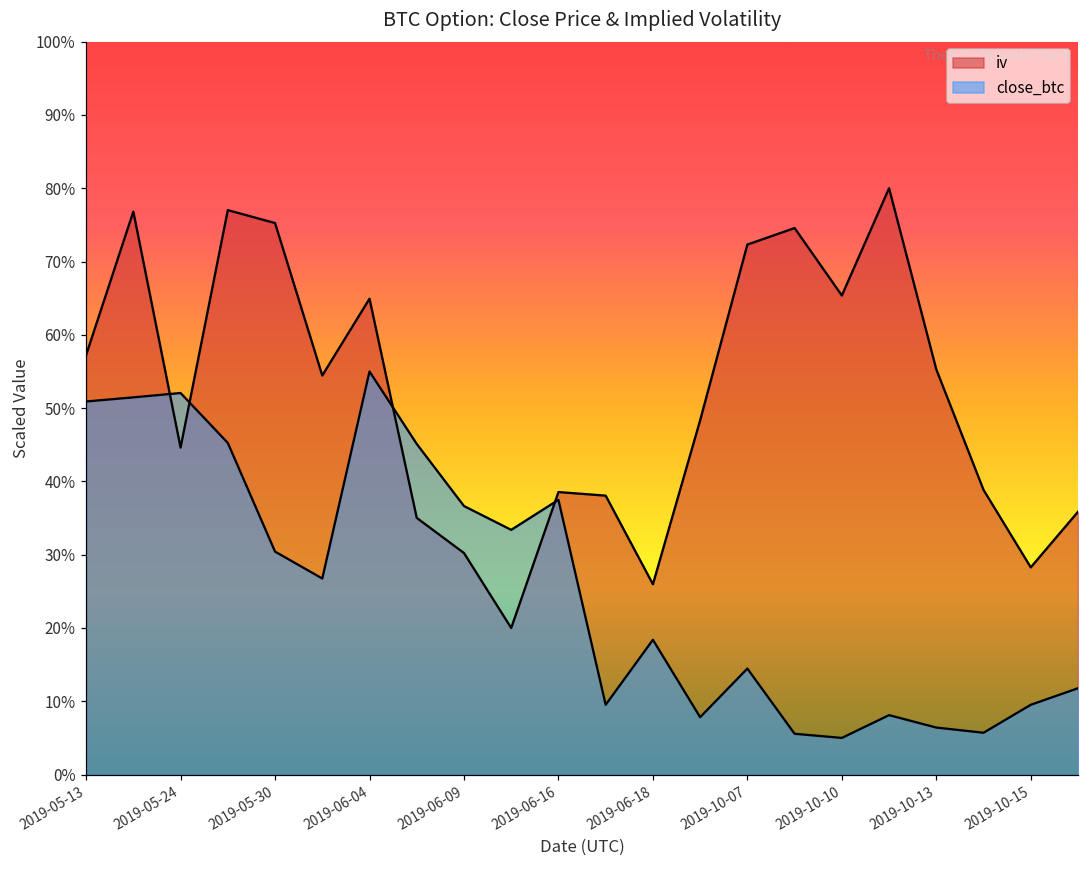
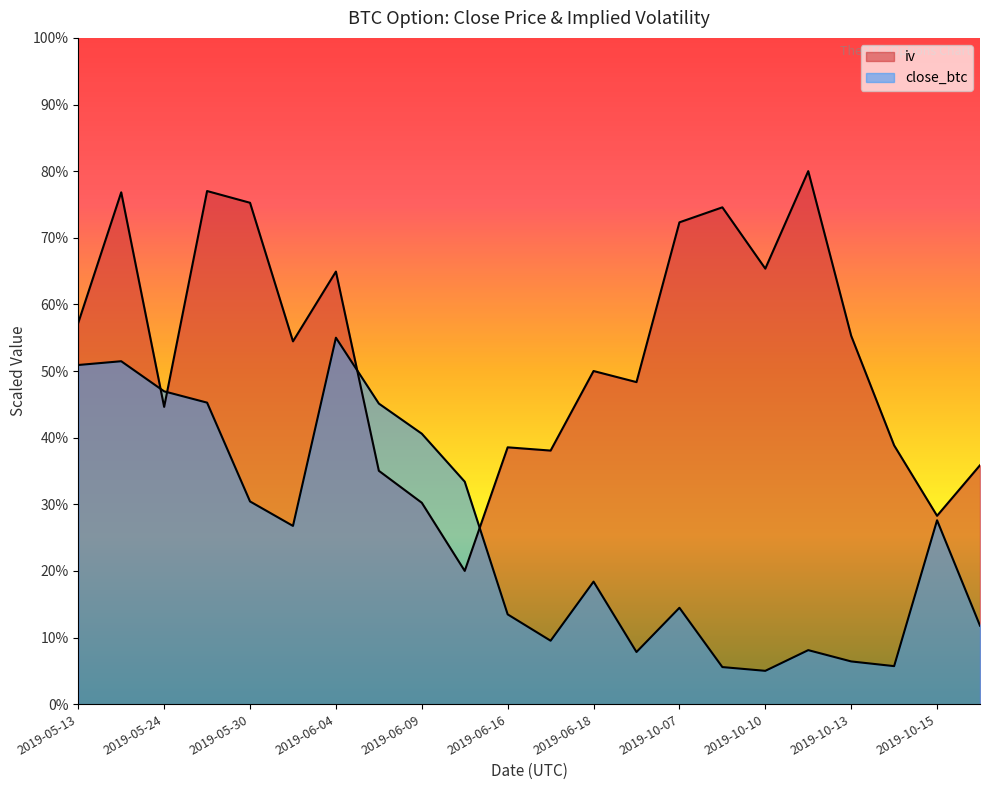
  {
    "iv": {
      "2019-05-13": "57%",
      "2019-05-24": "45%",
      "2019-05-30": "75%",
      "2019-06-04": "65%",
      "2019-06-09": "30%",
      "2019-06-16": "39%",
-     "2019-06-18": "26%",
+     "2019-06-18": "50%",
      "2019-10-07": "72%",
      "2019-10-10": "65%",
      "2019-10-13": "55%",
      "2019-10-15": "28%"
    },
    "close_btc": {
      "2019-05-13": "51%",
-     "2019-05-24": "52%",
+     "2019-05-24": "47%",
      "2019-05-30": "30%",
      "2019-06-04": "55%",
-     "2019-06-09": "37%",
-     "2019-06-16": "37%",
+     "2019-06-09": "41%",
+     "2019-06-16": "13%",
      "2019-06-18": "18%",
      "2019-10-07": "14%",
      "2019-10-10": "5%",
      "2019-10-13": "6%",
-     "2019-10-15": "10%"
+     "2019-10-15": "28%"
    }
  }
